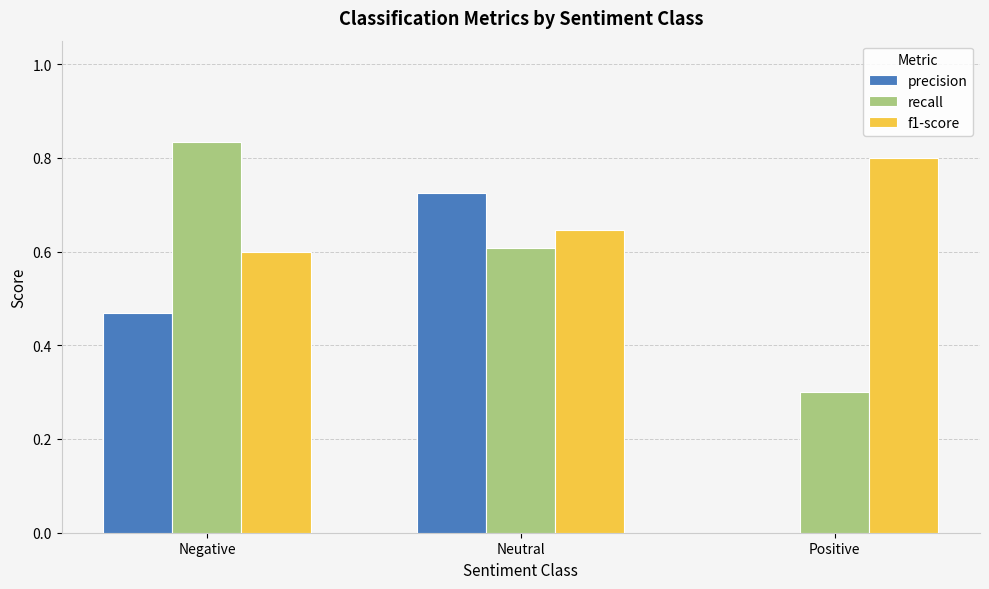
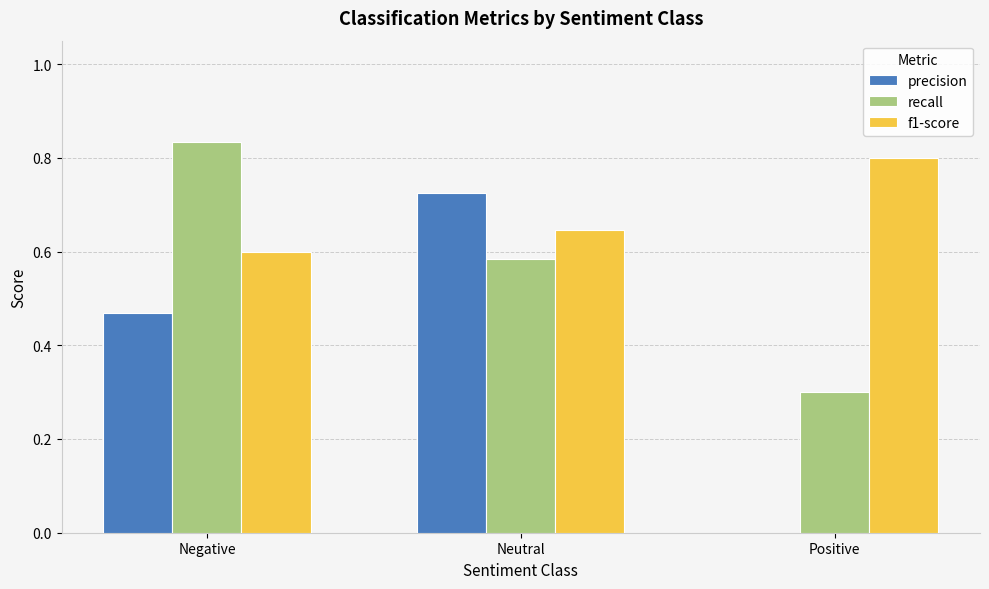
  {
    "precision": {
      "Negative": 0.47,
      "Neutral": 0.72,
      "Positive": 0.00
    },
    "recall": {
      "Negative": 0.83,
-     "Neutral": 0.61,
+     "Neutral": 0.58,
      "Positive": 0.30
    },
    "f1-score": {
      "Negative": 0.60,
      "Neutral": 0.65,
      "Positive": 0.80
    }
  }
